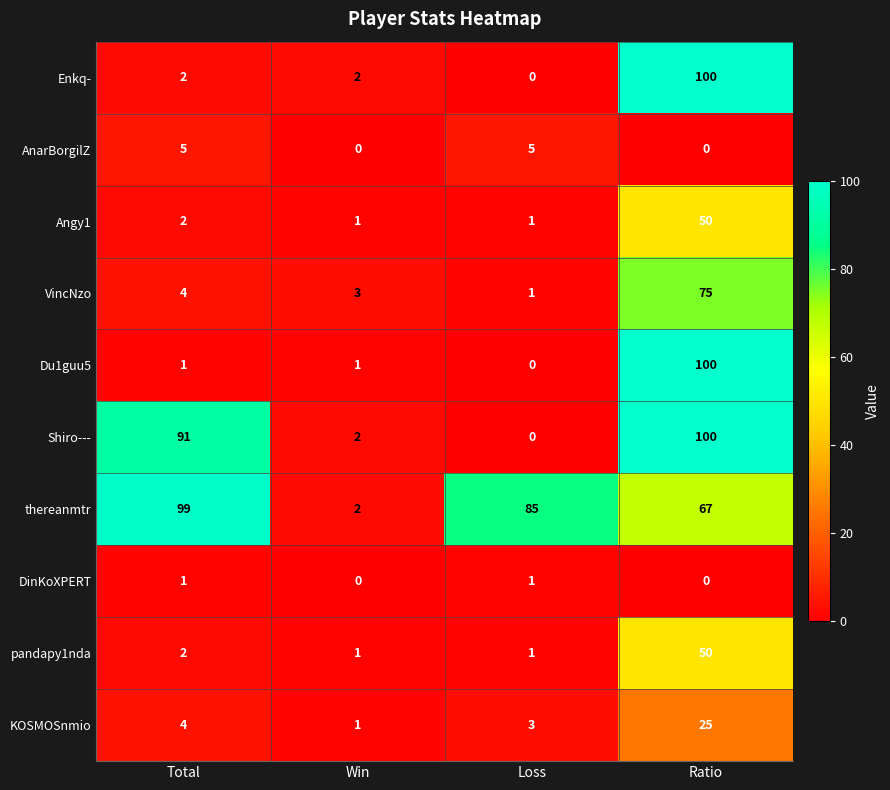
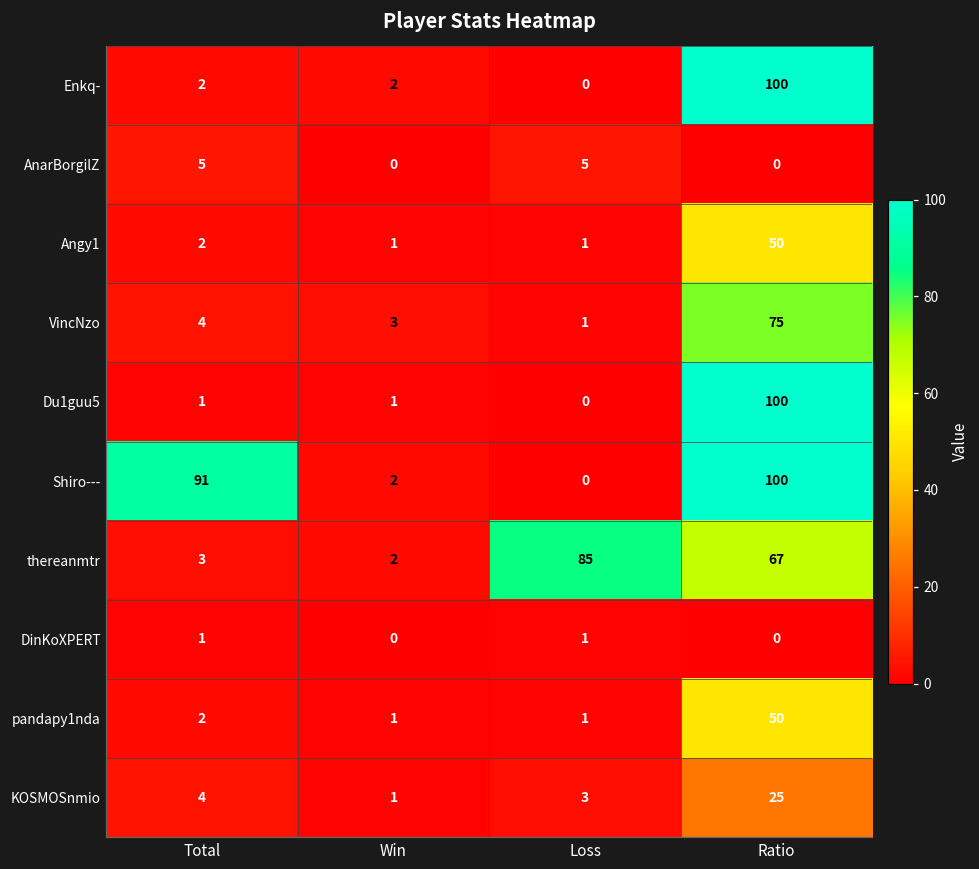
  {
    "Enkq-": {
      "Total": 2,
      "Win": 2,
      "Loss": 0,
      "Ratio": 100
    },
    "AnarBorgilZ": {
      "Total": 5,
      "Win": 0,
      "Loss": 5,
      "Ratio": 0
    },
    "Angy1": {
      "Total": 2,
      "Win": 1,
      "Loss": 1,
      "Ratio": 50
    },
    "VincNzo": {
      "Total": 4,
      "Win": 3,
      "Loss": 1,
      "Ratio": 75
    },
    "Du1guu5": {
      "Total": 1,
      "Win": 1,
      "Loss": 0,
      "Ratio": 100
    },
    "Shiro---": {
      "Total": 91,
      "Win": 2,
      "Loss": 0,
      "Ratio": 100
    },
    "thereanmtr": {
-     "Total": 99,
+     "Total": 3,
      "Win": 2,
      "Loss": 85,
      "Ratio": 67
    },
    "DinKoXPERT": {
      "Total": 1,
      "Win": 0,
      "Loss": 1,
      "Ratio": 0
    },
    "pandapy1nda": {
      "Total": 2,
      "Win": 1,
      "Loss": 1,
      "Ratio": 50
    },
    "KOSMOSnmio": {
      "Total": 4,
      "Win": 1,
      "Loss": 3,
      "Ratio": 25
    }
  }
